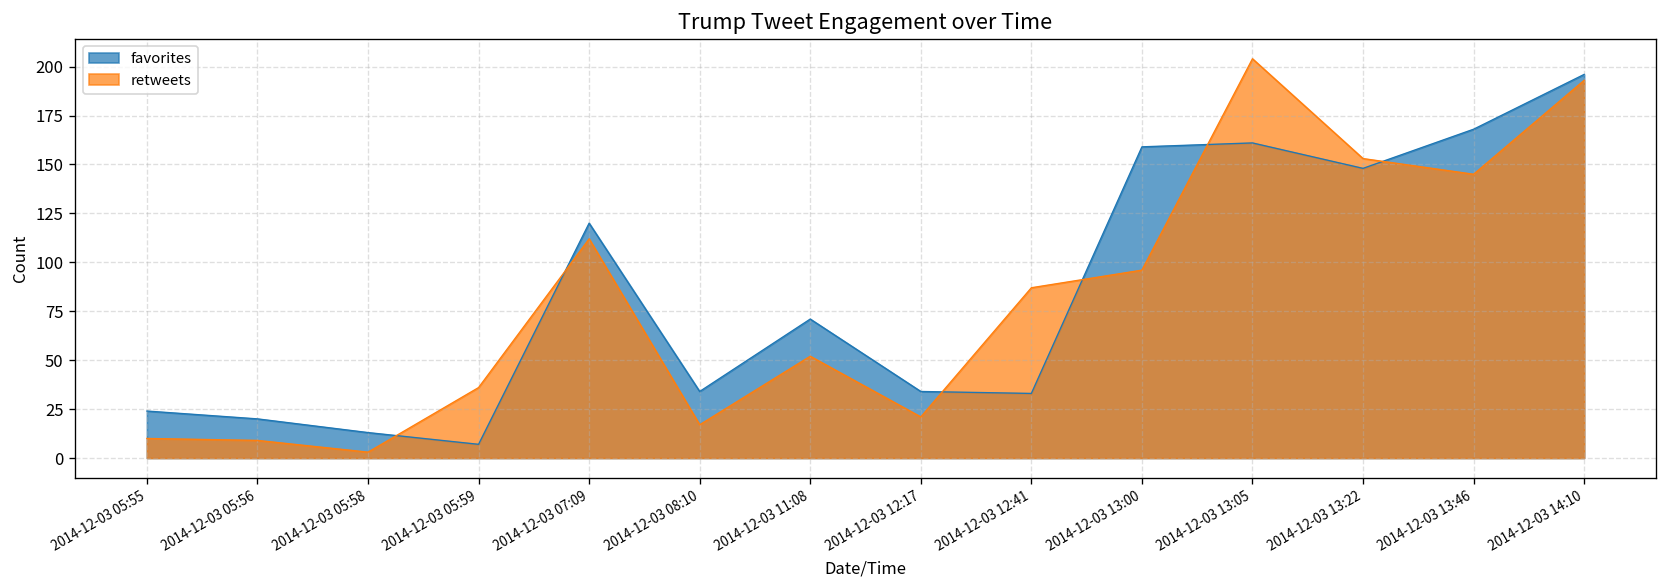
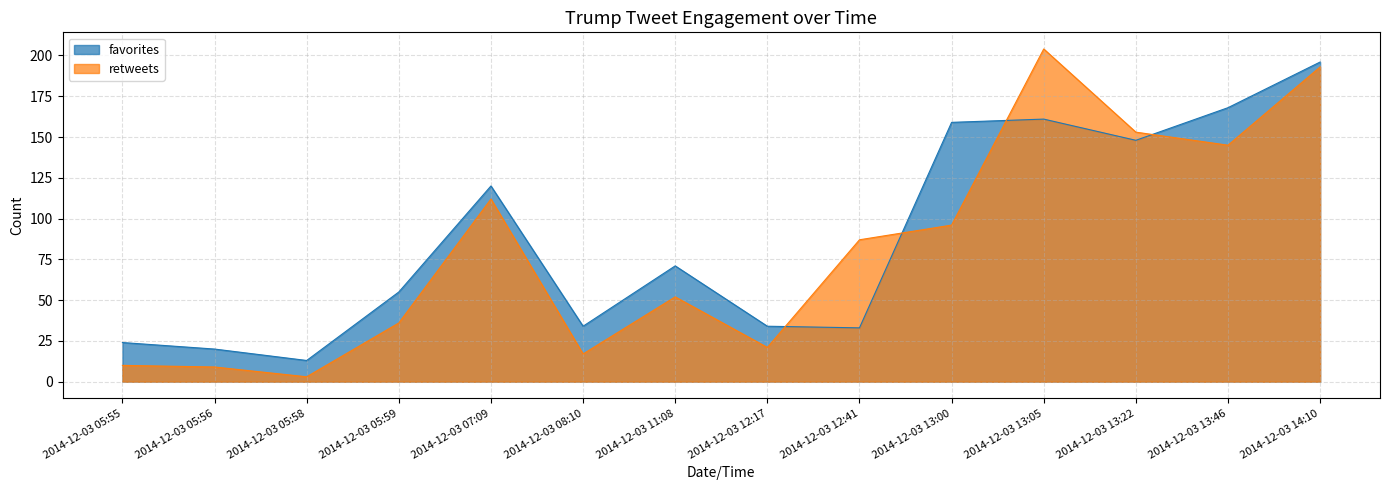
  {
    "favorites": {
      "2014-12-03 05:55": 24,
      "2014-12-03 05:56": 20,
      "2014-12-03 05:58": 13,
-     "2014-12-03 05:59": 7,
+     "2014-12-03 05:59": 55,
      "2014-12-03 07:09": 120,
      "2014-12-03 08:10": 34,
      "2014-12-03 11:08": 71,
      "2014-12-03 12:17": 34,
      "2014-12-03 12:41": 33,
      "2014-12-03 13:00": 159,
      "2014-12-03 13:05": 161,
      "2014-12-03 13:22": 148,
      "2014-12-03 13:46": 168,
      "2014-12-03 14:10": 196
    },
    "retweets": {
      "2014-12-03 05:55": 10,
      "2014-12-03 05:56": 9,
      "2014-12-03 05:58": 3,
      "2014-12-03 05:59": 36,
      "2014-12-03 07:09": 112,
      "2014-12-03 08:10": 17,
      "2014-12-03 11:08": 52,
      "2014-12-03 12:17": 21,
      "2014-12-03 12:41": 87,
      "2014-12-03 13:00": 96,
      "2014-12-03 13:05": 204,
      "2014-12-03 13:22": 153,
      "2014-12-03 13:46": 145,
      "2014-12-03 14:10": 193
    }
  }
